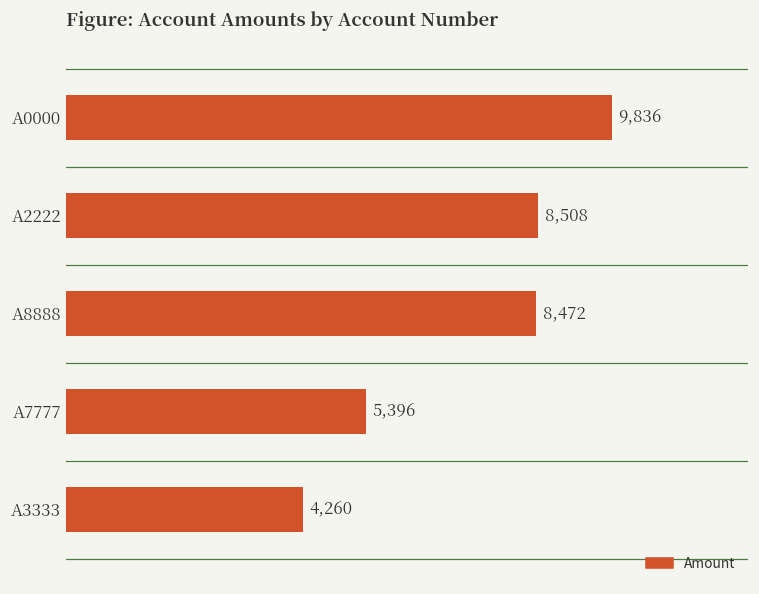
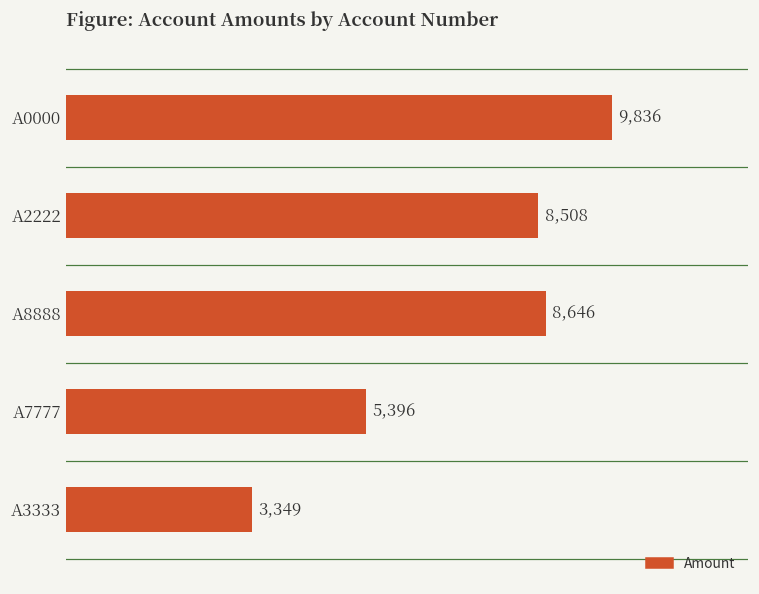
  {
    "A0000": "9,836",
    "A2222": "8,508",
-   "A8888": "8,472",
+   "A8888": "8,646",
    "A7777": "5,396",
-   "A3333": "4,260"
+   "A3333": "3,349"
  }
